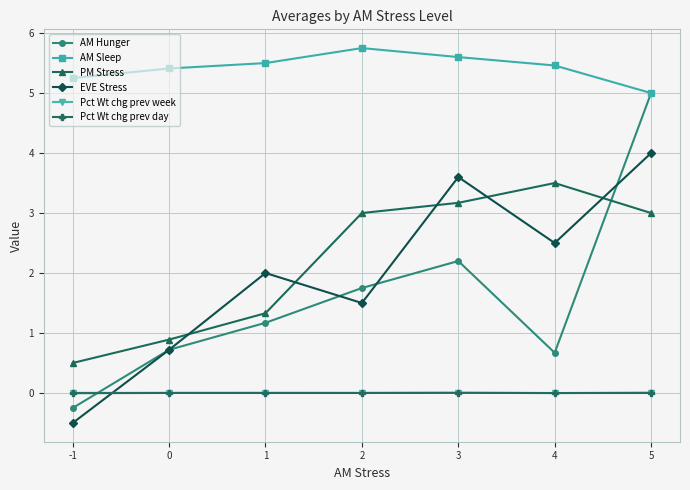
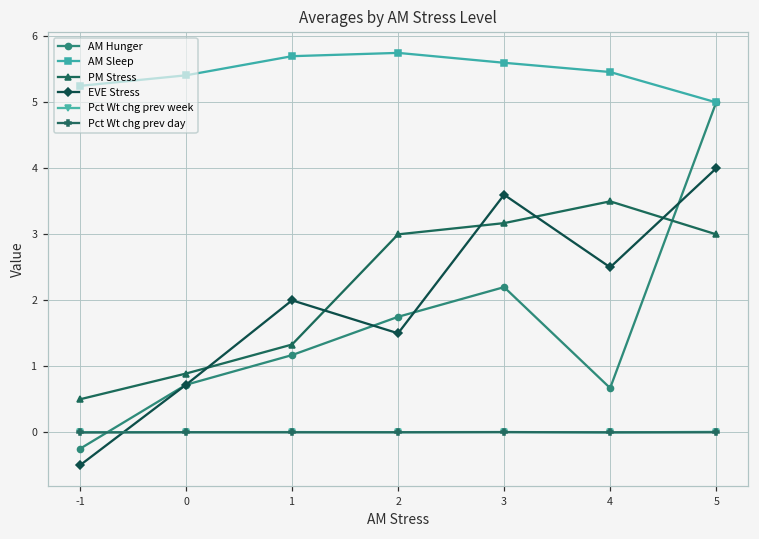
  {
    "AM Sleep": {
-     "1": 5.5,
+     "1": 5.7,
      "2": 5.8,
      "3": 5.6,
      "4": 5.5
    }
  }
